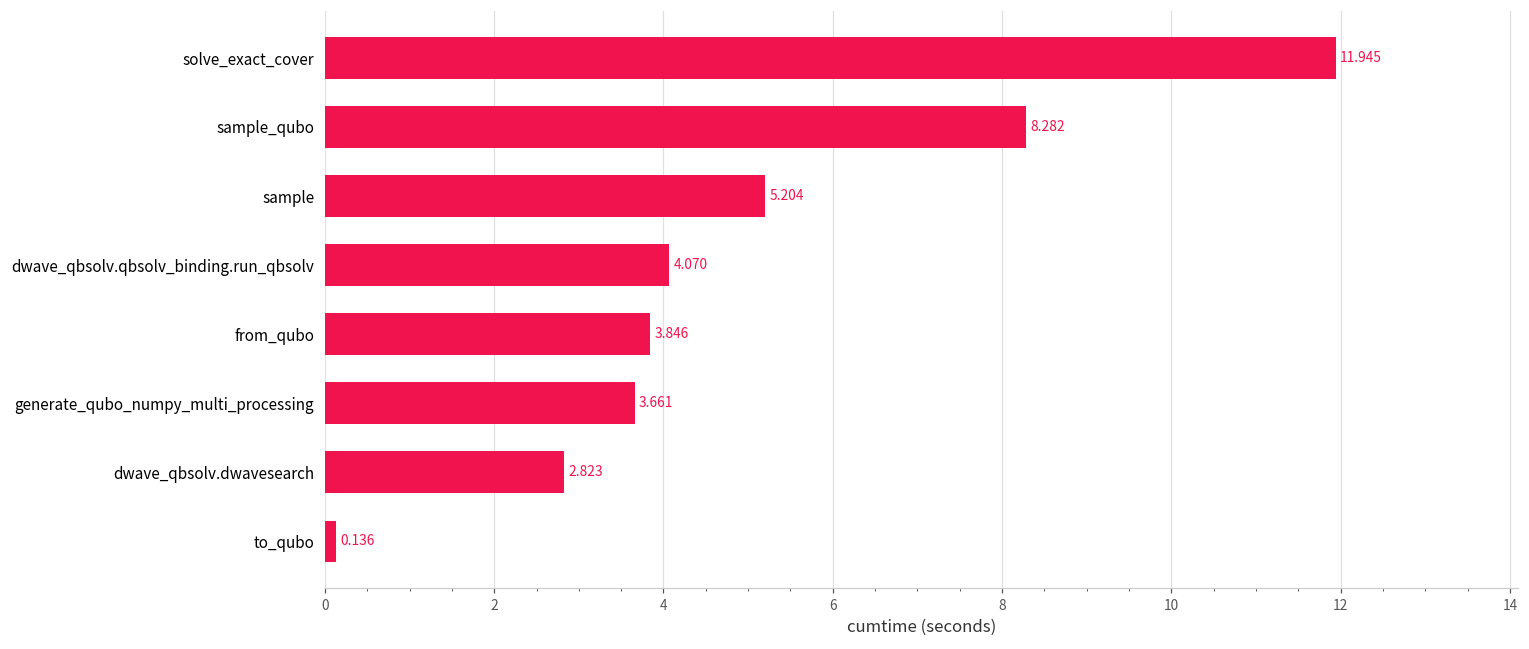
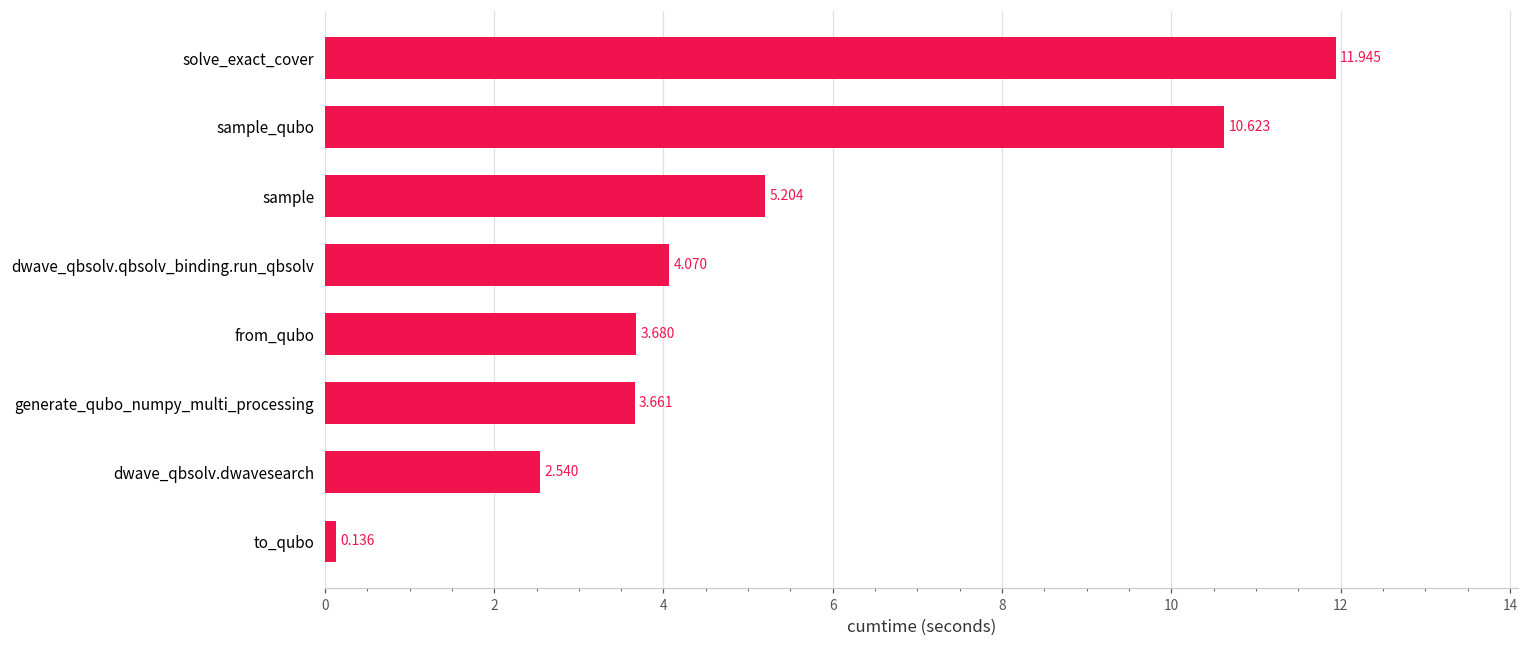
  {
    "solve_exact_cover": 11.945,
-   "sample_qubo": 8.282,
+   "sample_qubo": 10.623,
    "sample": 5.204,
    "dwave_qbsolv.qbsolv_binding.run_qbsolv": 4.070,
-   "from_qubo": 3.846,
+   "from_qubo": 3.680,
    "generate_qubo_numpy_multi_processing": 3.661,
-   "dwave_qbsolv.dwavesearch": 2.823,
+   "dwave_qbsolv.dwavesearch": 2.540,
    "to_qubo": 0.136
  }
